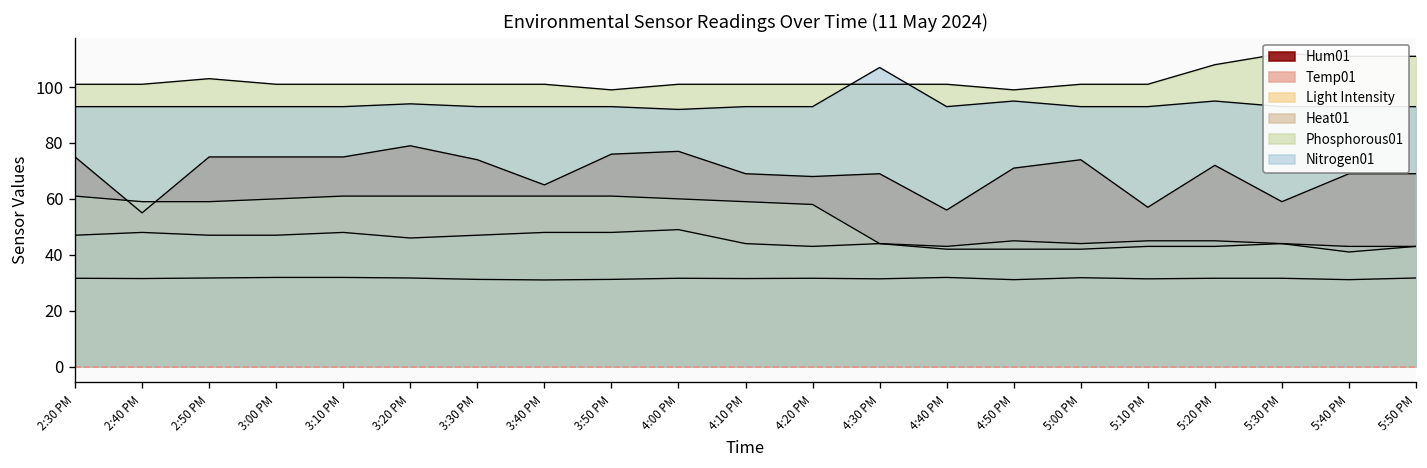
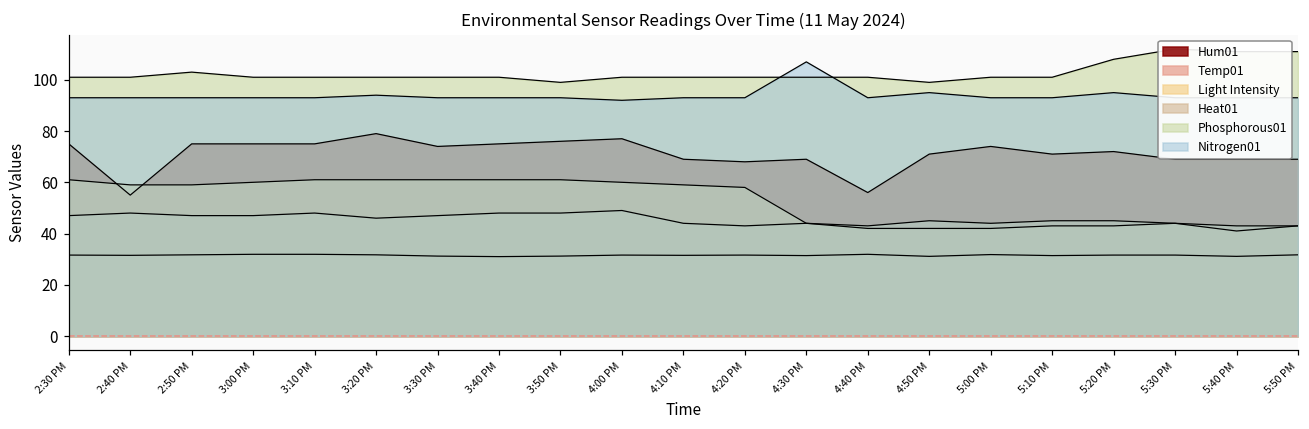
  {
    "Hum01": {
      "2:30 PM": 75,
      "2:40 PM": 55,
      "2:50 PM": 75,
      "3:00 PM": 75,
      "3:10 PM": 75,
      "3:20 PM": 79,
      "3:30 PM": 74,
-     "3:40 PM": 65,
+     "3:40 PM": 75,
      "3:50 PM": 76,
      "4:00 PM": 77,
      "4:10 PM": 69,
      "4:20 PM": 68,
      "4:30 PM": 69,
      "4:40 PM": 56,
      "4:50 PM": 71,
      "5:00 PM": 74,
-     "5:10 PM": 57,
+     "5:10 PM": 71,
      "5:20 PM": 72,
-     "5:30 PM": 59,
+     "5:30 PM": 69,
      "5:40 PM": 69,
      "5:50 PM": 69
    },
    "Nitrogen01": {
      "2:30 PM": 93,
      "2:40 PM": 93,
      "2:50 PM": 93,
      "3:00 PM": 93,
      "3:10 PM": 93,
      "3:20 PM": 94,
      "3:30 PM": 93,
      "3:40 PM": 93,
      "3:50 PM": 93,
      "4:00 PM": 92,
      "4:10 PM": 93,
      "4:20 PM": 93,
      "4:30 PM": 107,
      "4:40 PM": 93,
      "4:50 PM": 95,
      "5:00 PM": 93,
      "5:10 PM": 93,
      "5:20 PM": 95,
      "5:50 PM": 93
    }
  }
